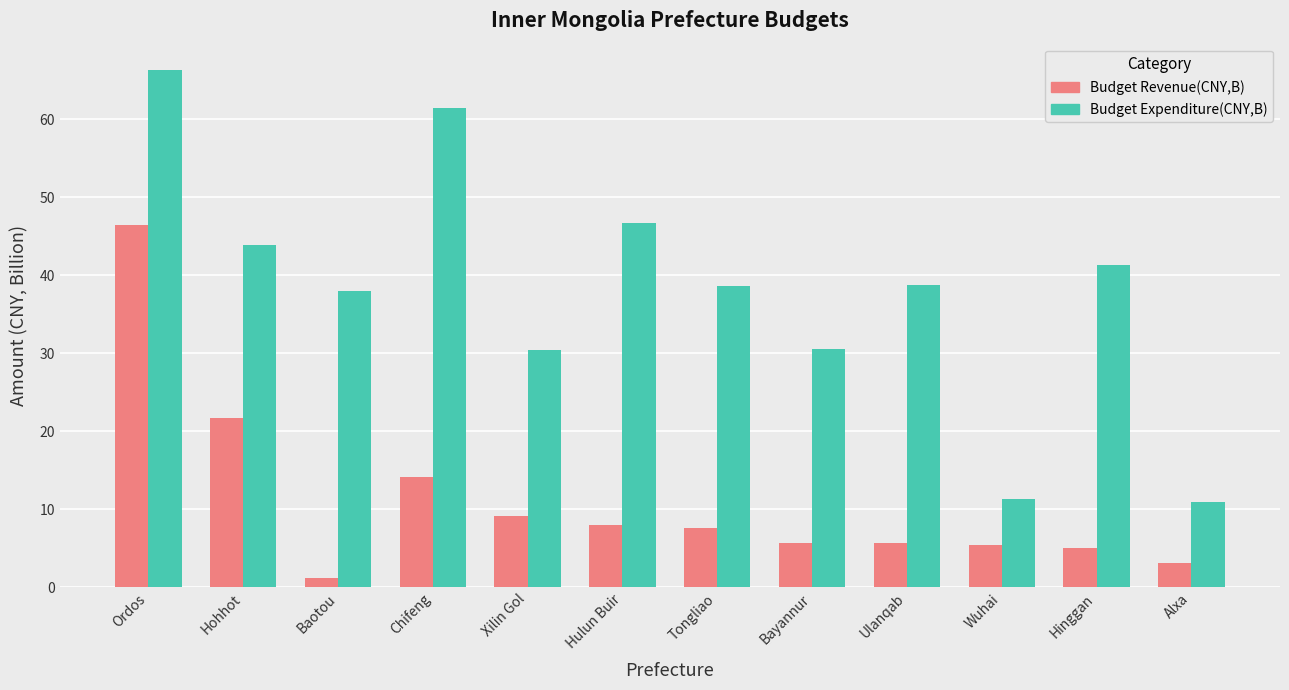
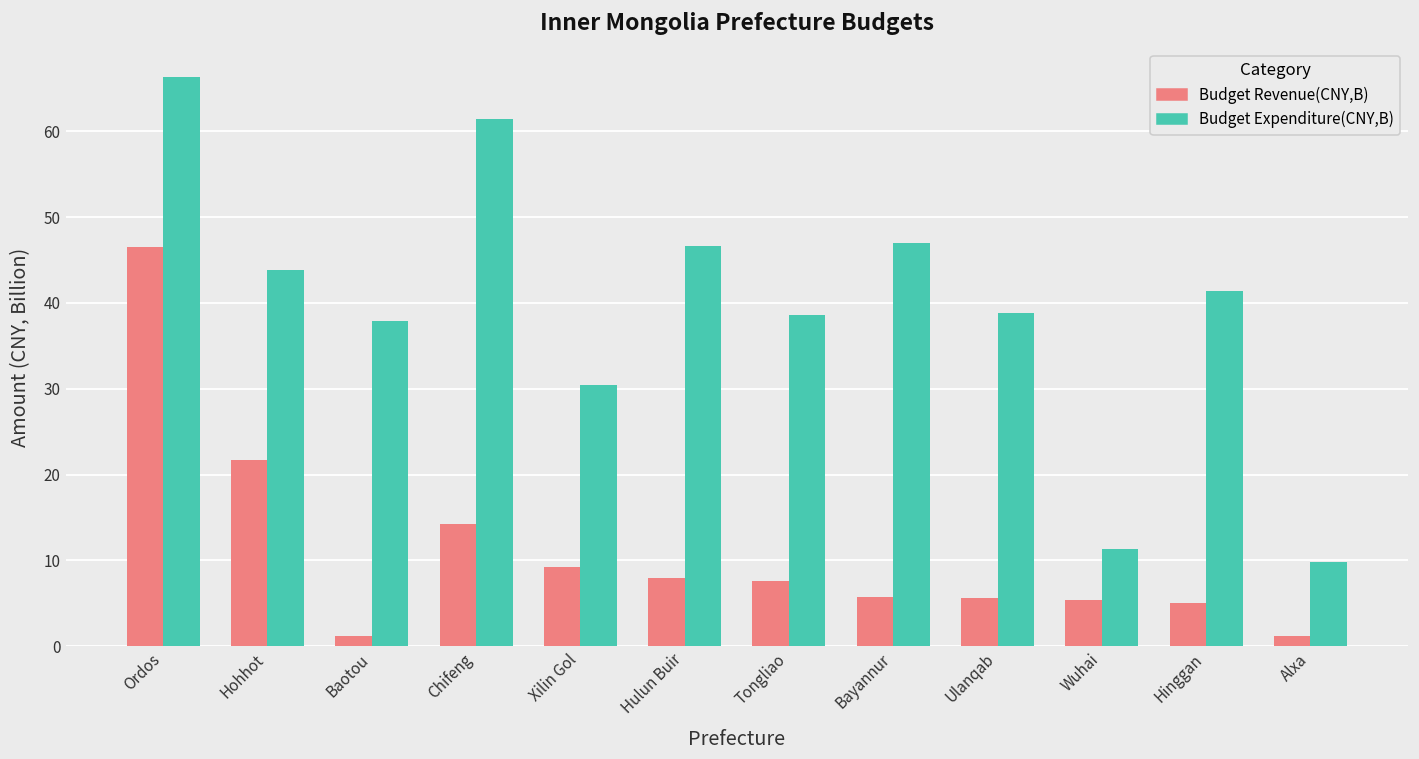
  {
    "Budget Revenue(CNY,B)": {
      "Ordos": 46,
      "Hohhot": 22,
      "Baotou": 1,
      "Chifeng": 14,
      "Xilin Gol": 9,
      "Hulun Buir": 8,
      "Tongliao": 8,
      "Bayannur": 6,
      "Ulanqab": 6,
      "Wuhai": 5,
      "Hinggan": 5,
-     "Alxa": 3
+     "Alxa": 1
    },
    "Budget Expenditure(CNY,B)": {
      "Ordos": 66,
      "Hohhot": 44,
      "Baotou": 38,
      "Chifeng": 61,
      "Xilin Gol": 30,
      "Hulun Buir": 47,
      "Tongliao": 39,
-     "Bayannur": 31,
+     "Bayannur": 47,
      "Ulanqab": 39,
      "Wuhai": 11,
      "Hinggan": 41,
-     "Alxa": 11
+     "Alxa": 10
    }
  }
